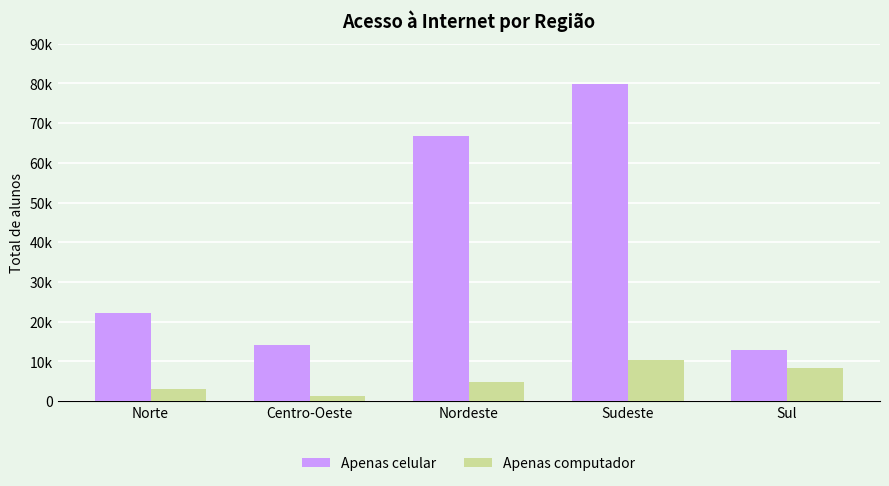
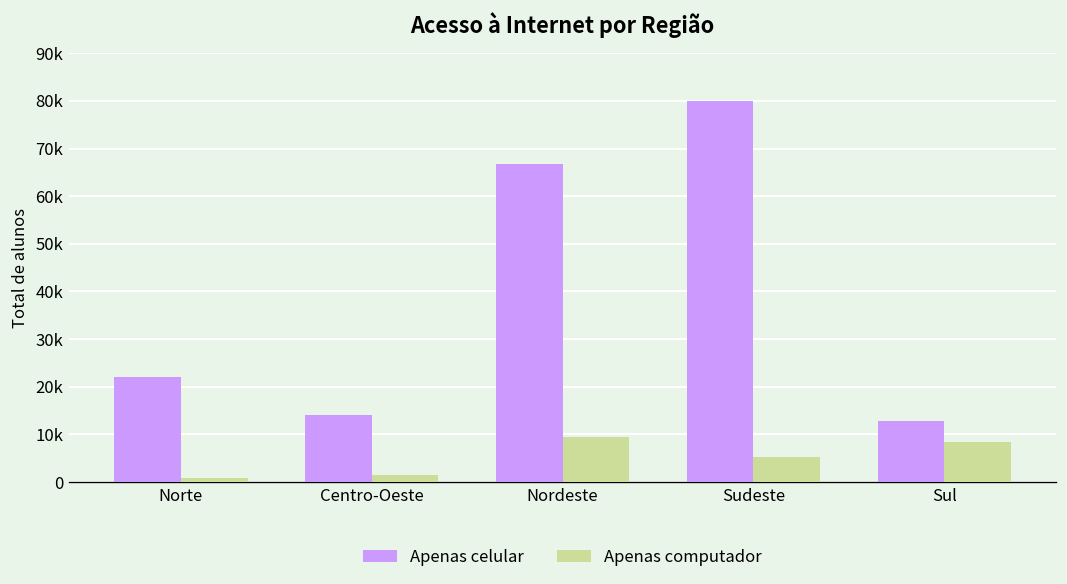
  {
    "Apenas celular": {
      "Norte": 22000,
      "Centro-Oeste": 14000,
      "Nordeste": 67000,
      "Sudeste": 80000,
      "Sul": 13000
    },
    "Apenas computador": {
-     "Norte": 3000,
+     "Norte": 1000,
      "Centro-Oeste": 1000,
-     "Nordeste": 5000,
-     "Sudeste": 10000,
+     "Nordeste": 10000,
+     "Sudeste": 5000,
      "Sul": 8000
    }
  }
